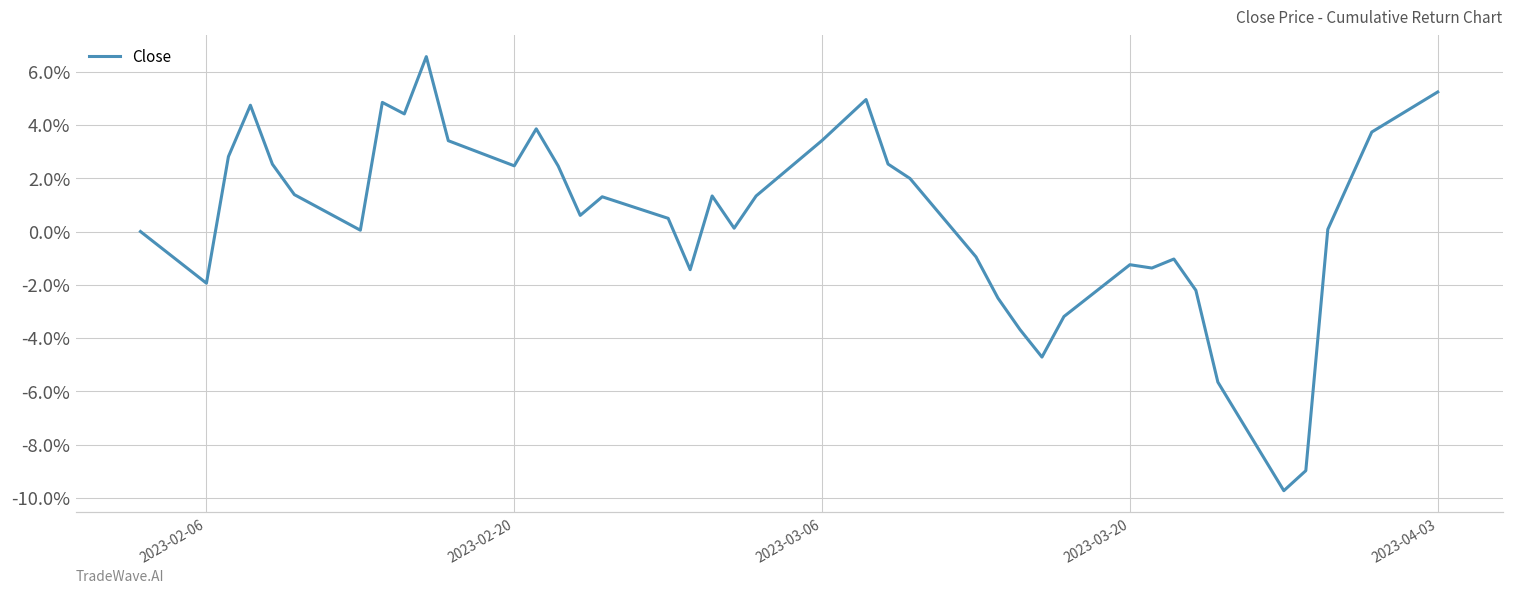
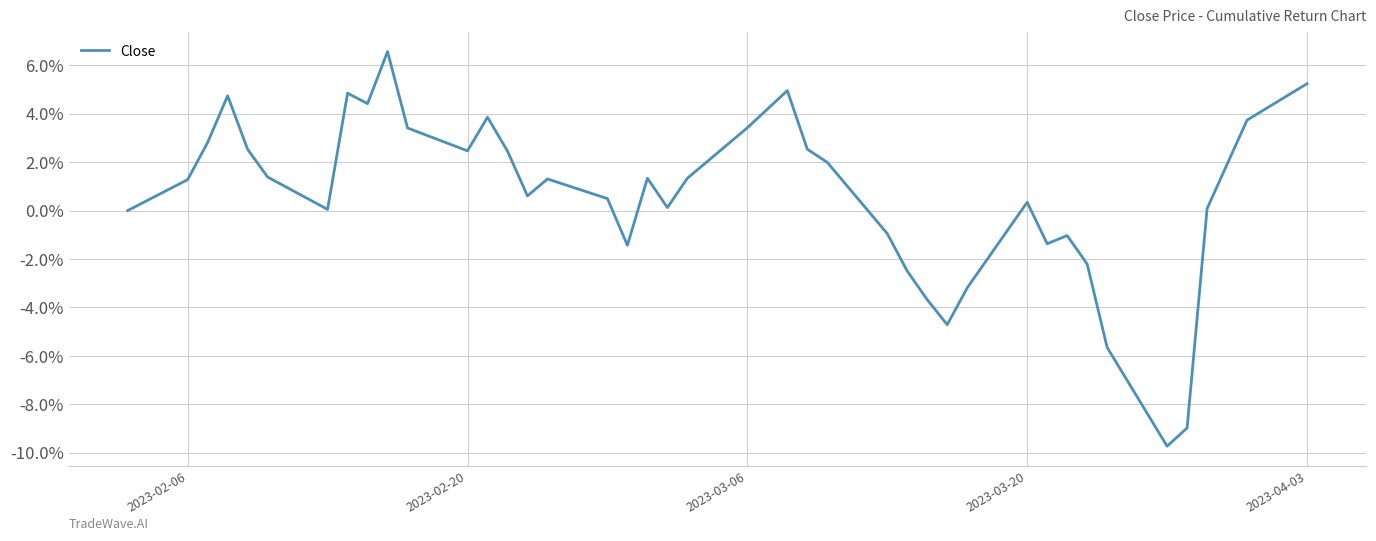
  {
-   "2023-02-06": "-1.9%",
+   "2023-02-06": "1.3%",
    "2023-02-20": "2.5%",
    "2023-03-06": "3.4%",
-   "2023-03-20": "-1.2%",
+   "2023-03-20": "0.3%",
    "2023-04-03": "5.2%"
  }
